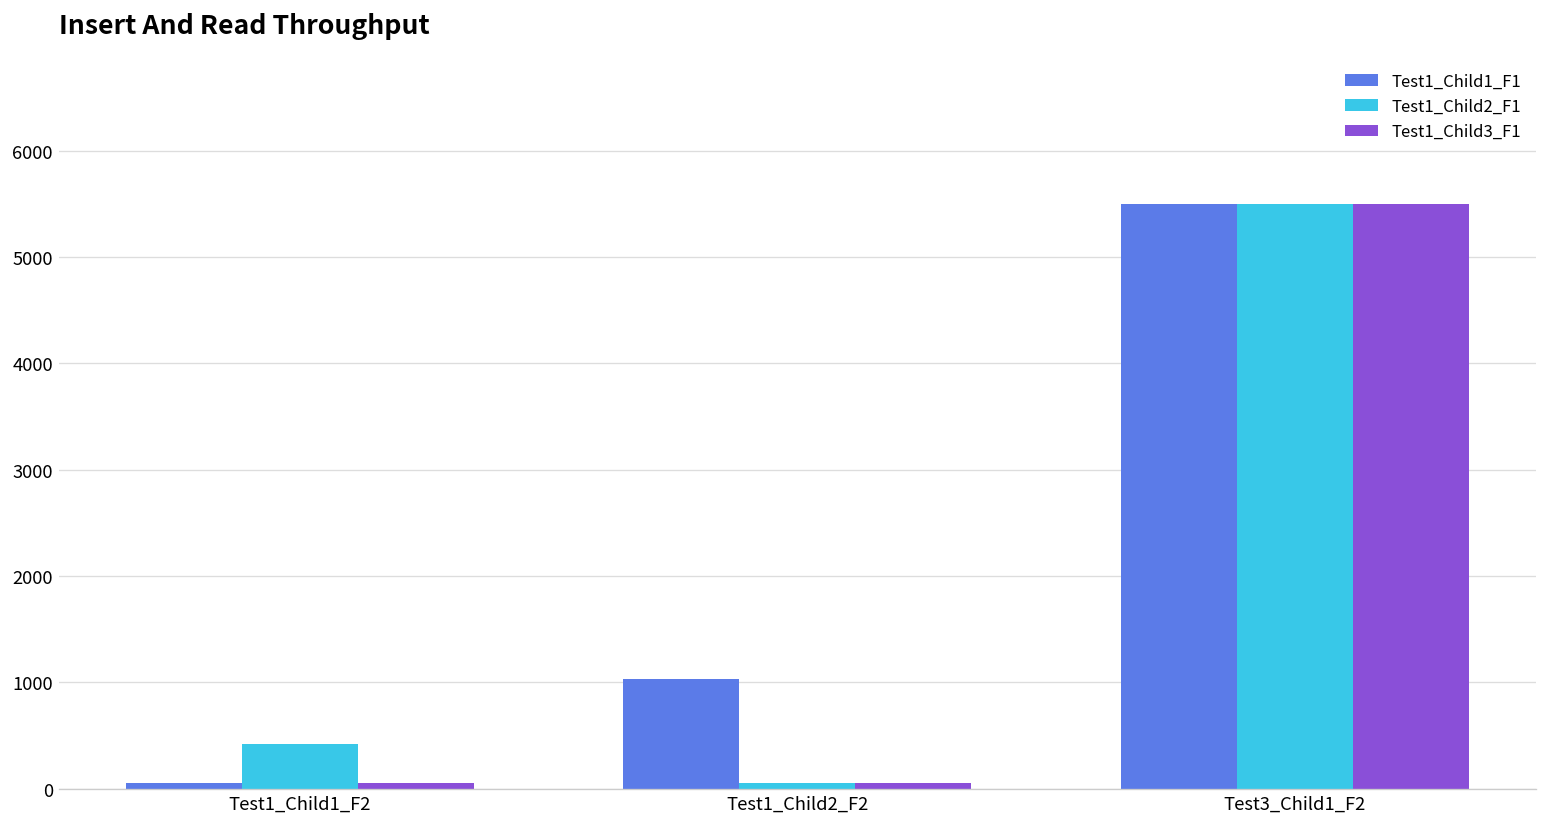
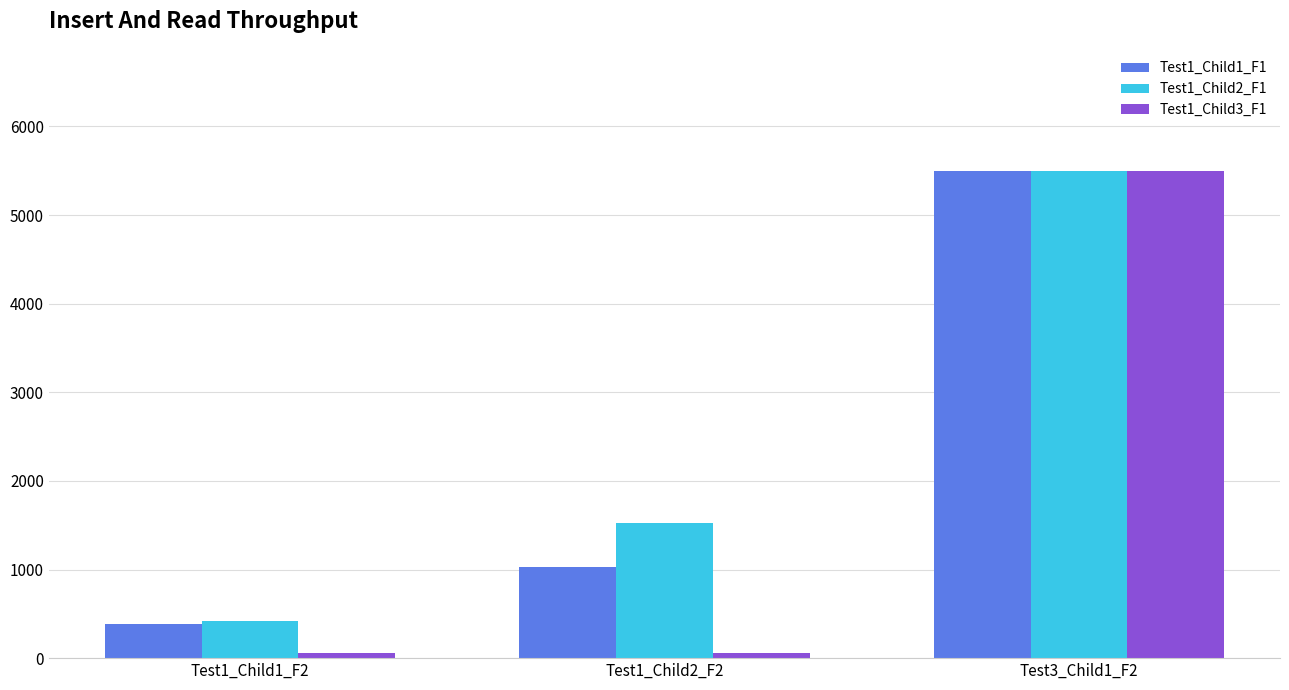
  {
    "Test1_Child1_F1": {
-     "Test1_Child1_F2": 100,
+     "Test1_Child1_F2": 400,
      "Test1_Child2_F2": 1000,
      "Test3_Child1_F2": 5500
    },
    "Test1_Child2_F1": {
      "Test1_Child1_F2": 400,
-     "Test1_Child2_F2": 100,
+     "Test1_Child2_F2": 1500,
      "Test3_Child1_F2": 5500
    },
    "Test1_Child3_F1": {
      "Test1_Child1_F2": 100,
      "Test1_Child2_F2": 100,
      "Test3_Child1_F2": 5500
    }
  }
